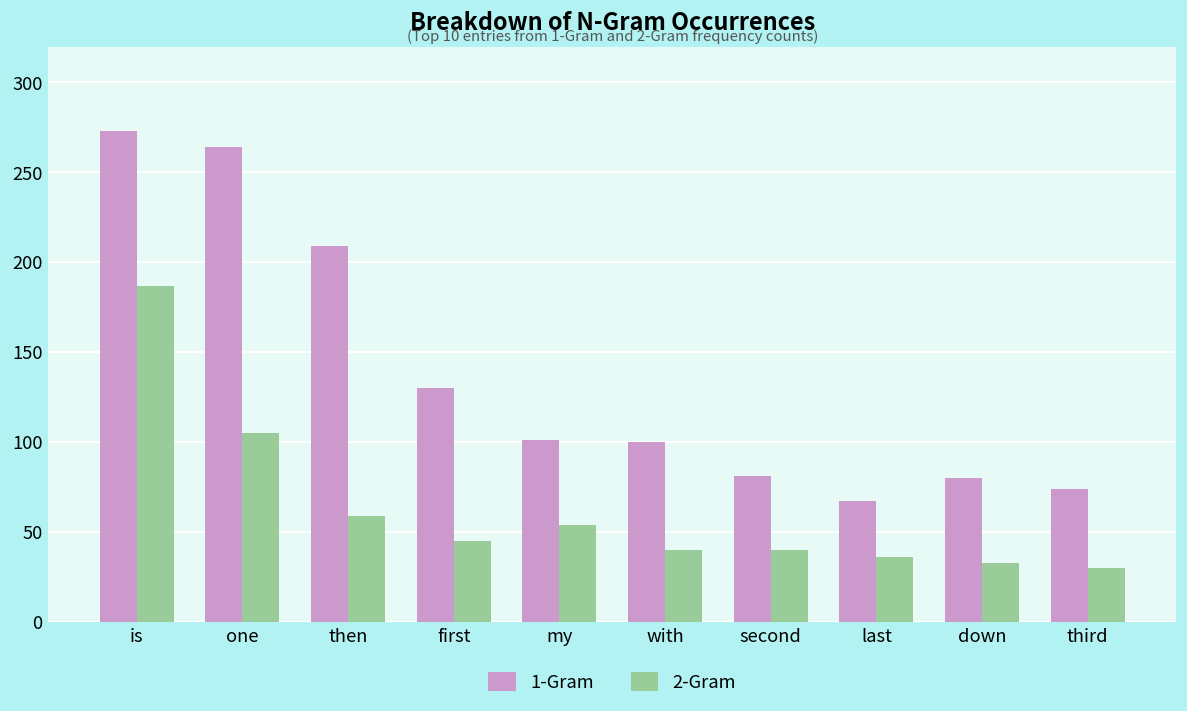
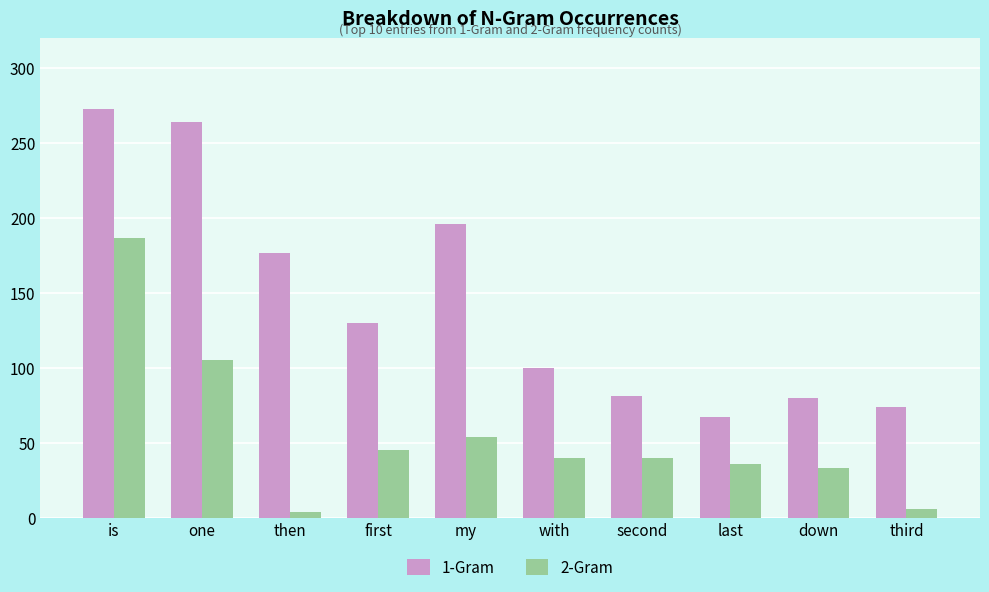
  {
    "1-Gram": {
      "is": 273,
      "one": 264,
-     "then": 209,
+     "then": 177,
      "first": 130,
-     "my": 101,
+     "my": 196,
      "with": 100,
      "second": 81,
      "last": 67,
      "down": 80,
      "third": 74
    },
    "2-Gram": {
      "is": 187,
      "one": 105,
-     "then": 59,
+     "then": 4,
      "first": 45,
      "my": 54,
      "with": 40,
      "second": 40,
      "last": 36,
      "down": 33,
-     "third": 30
+     "third": 6
    }
  }
